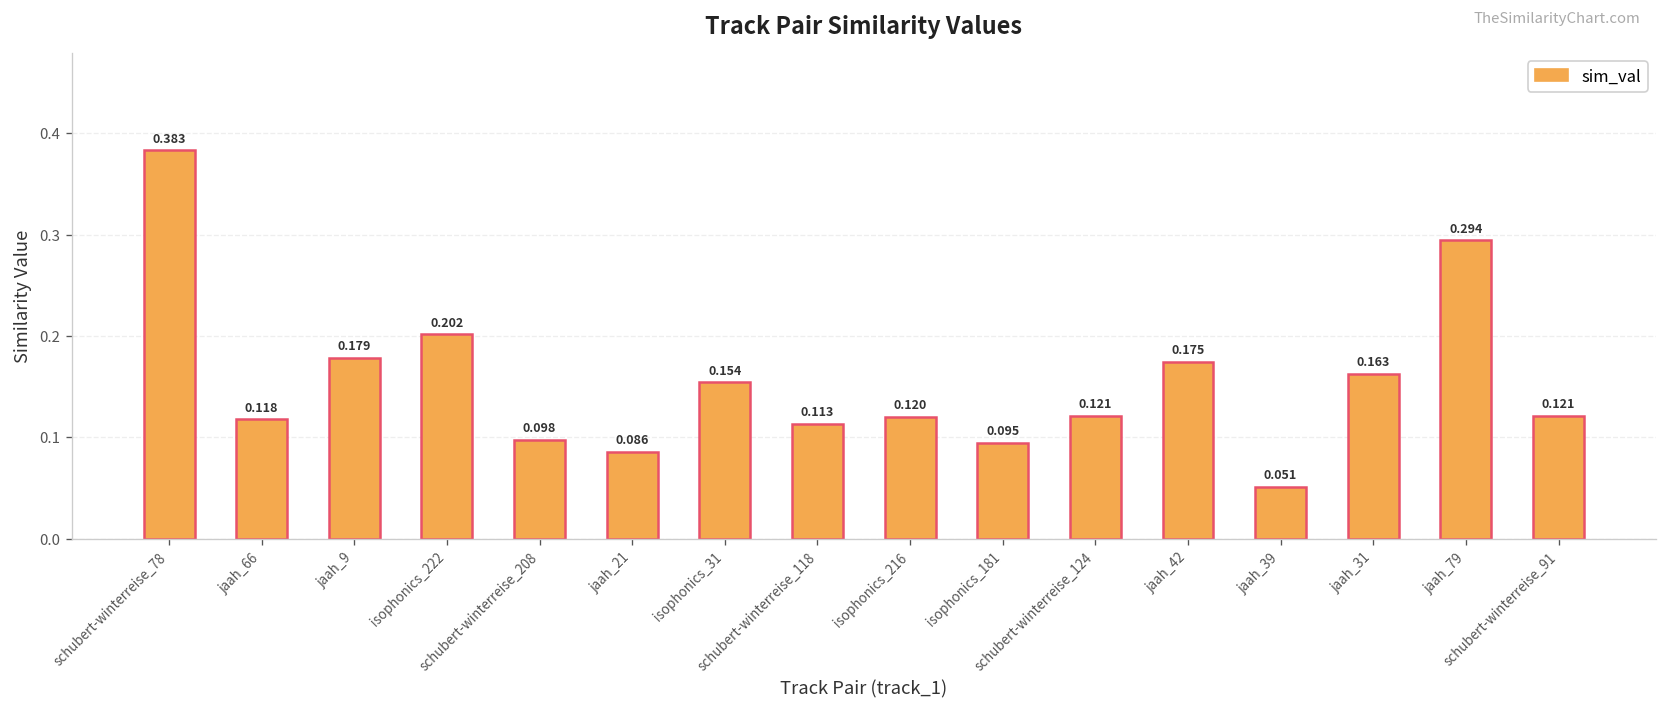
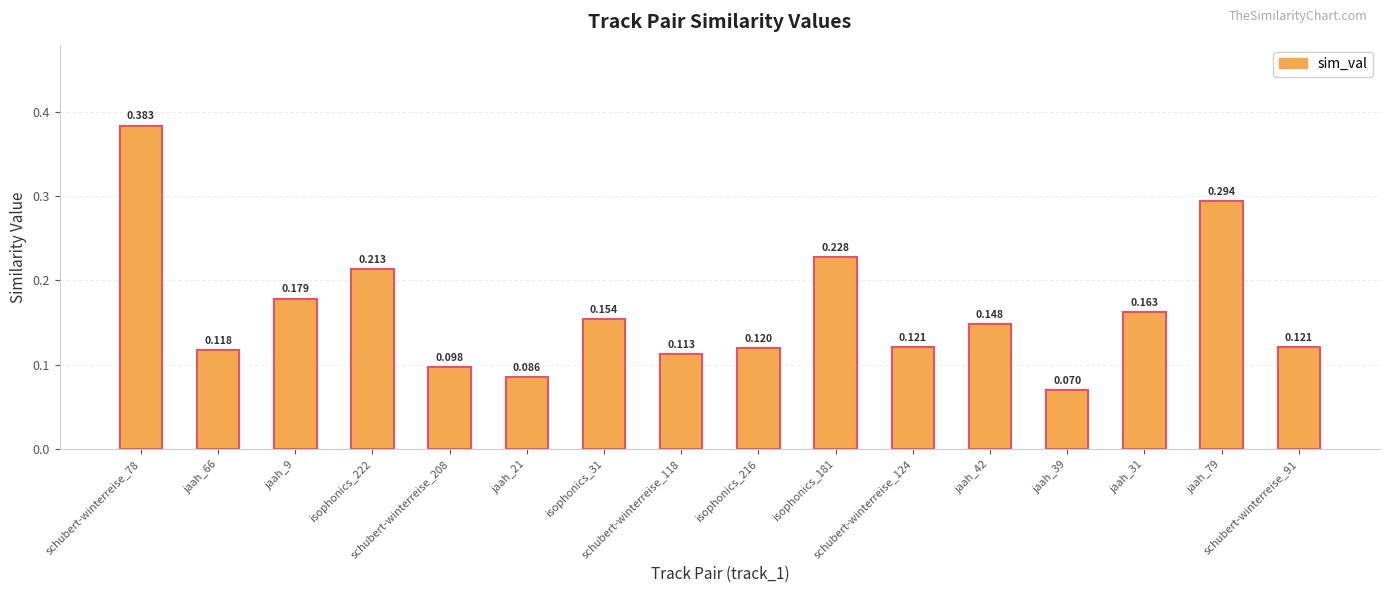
  {
    "schubert-winterreise_78": 0.383,
    "jaah_66": 0.118,
    "jaah_9": 0.179,
-   "isophonics_222": 0.202,
+   "isophonics_222": 0.213,
    "schubert-winterreise_208": 0.098,
    "jaah_21": 0.086,
    "isophonics_31": 0.154,
    "schubert-winterreise_118": 0.113,
    "isophonics_216": 0.120,
-   "isophonics_181": 0.095,
+   "isophonics_181": 0.228,
    "schubert-winterreise_124": 0.121,
-   "jaah_42": 0.175,
-   "jaah_39": 0.051,
+   "jaah_42": 0.148,
+   "jaah_39": 0.070,
    "jaah_31": 0.163,
    "jaah_79": 0.294,
    "schubert-winterreise_91": 0.121
  }
